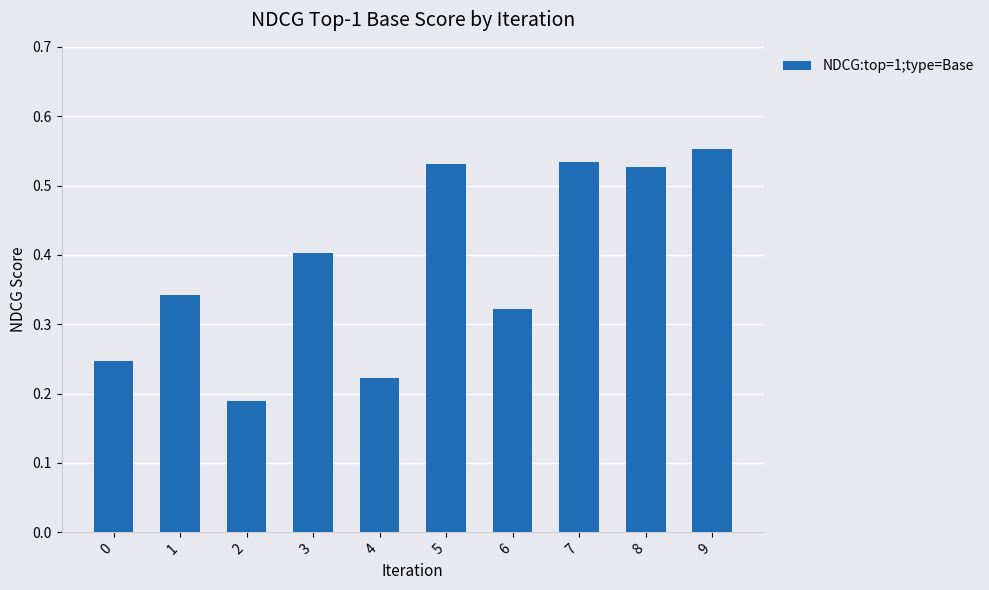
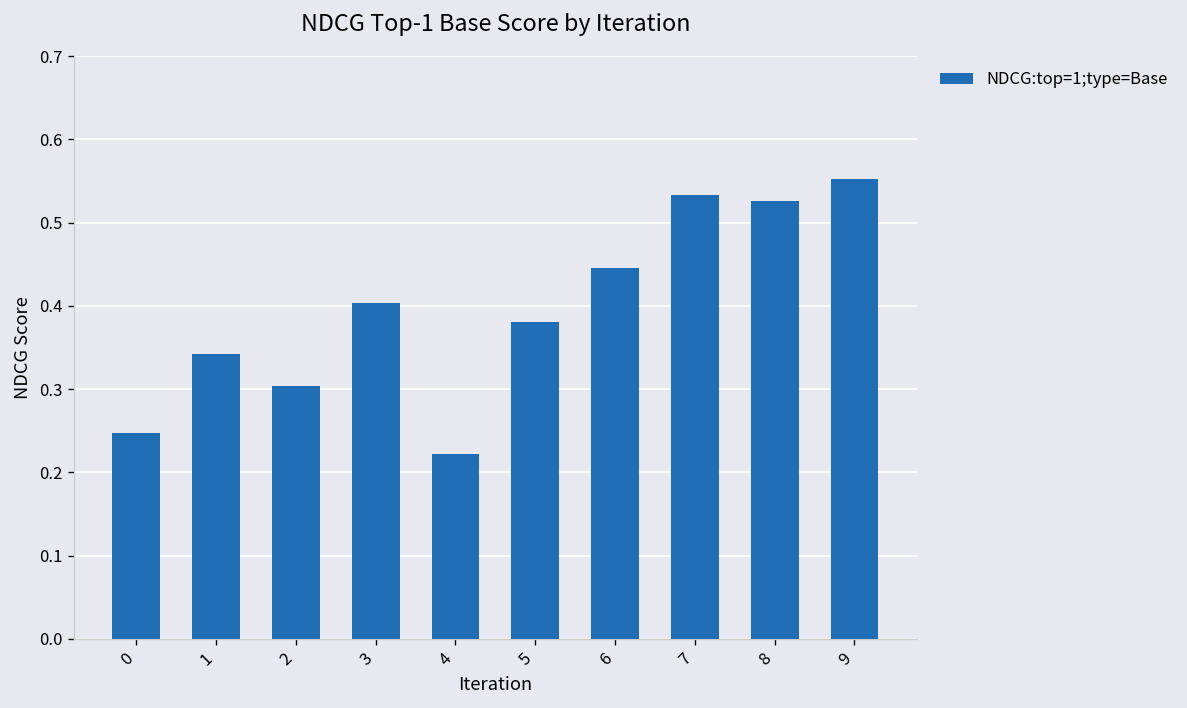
  {
    "0": 0.25,
    "1": 0.34,
-   "2": 0.19,
+   "2": 0.30,
    "3": 0.40,
    "4": 0.22,
-   "5": 0.53,
-   "6": 0.32,
+   "5": 0.38,
+   "6": 0.45,
    "7": 0.53,
    "8": 0.53,
    "9": 0.55
  }
